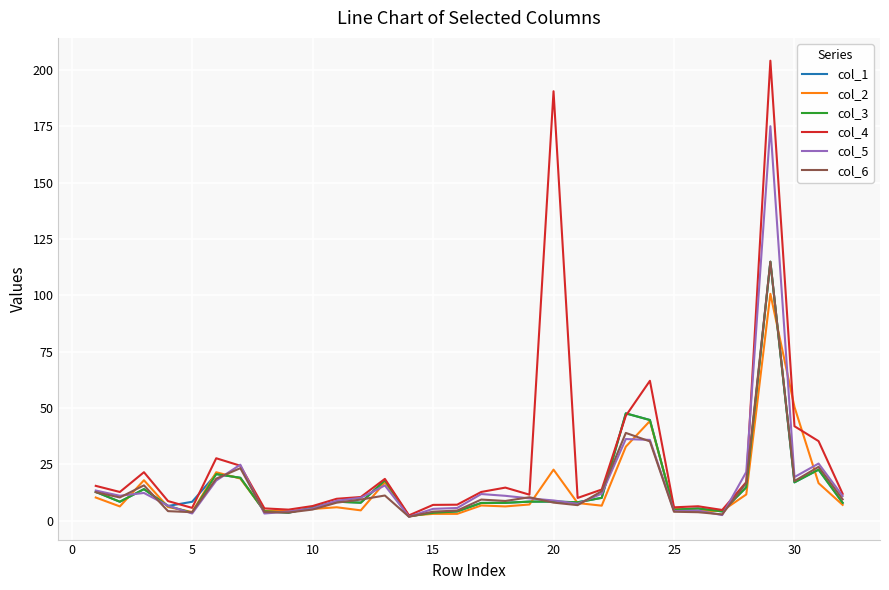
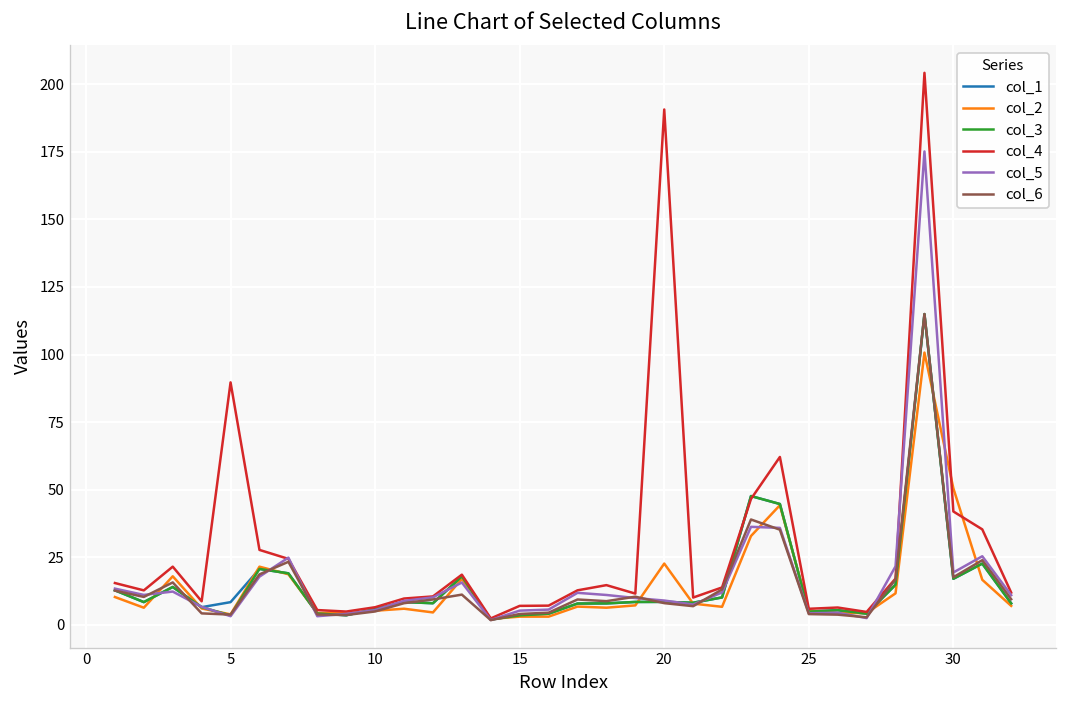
  {
    "col_1": {
      "5": 8
    },
    "col_2": {
      "20": 23,
      "30": 51
    },
    "col_4": {
-     "5": 6,
+     "5": 90,
      "15": 7,
      "20": 191,
      "30": 42
    },
    "col_5": {
      "15": 5,
      "30": 19
    }
  }
